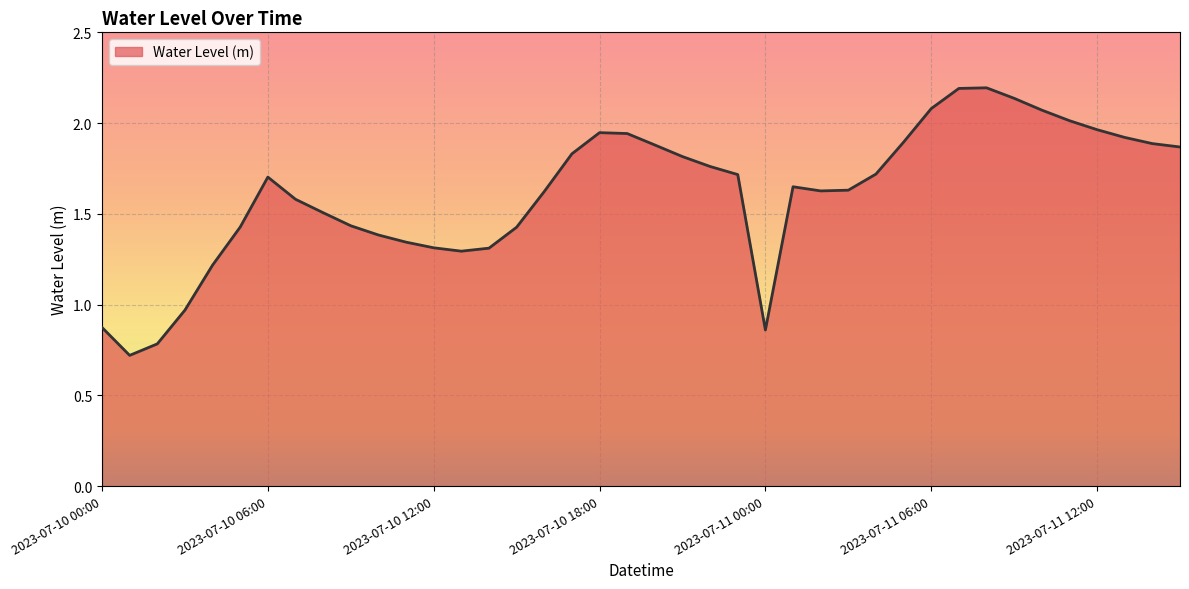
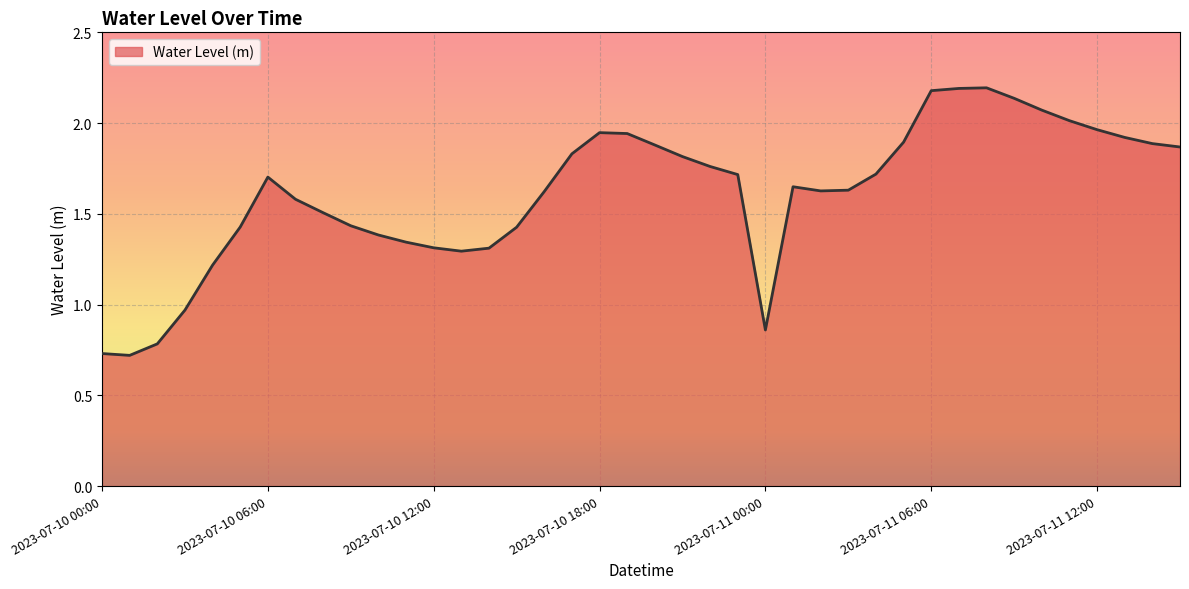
  {
-   "2023-07-10 00:00": 0.87,
+   "2023-07-10 00:00": 0.73,
    "2023-07-10 06:00": 1.70,
    "2023-07-10 12:00": 1.31,
    "2023-07-10 18:00": 1.95,
    "2023-07-11 00:00": 0.86,
-   "2023-07-11 06:00": 2.08,
+   "2023-07-11 06:00": 2.18,
    "2023-07-11 12:00": 1.96
  }
